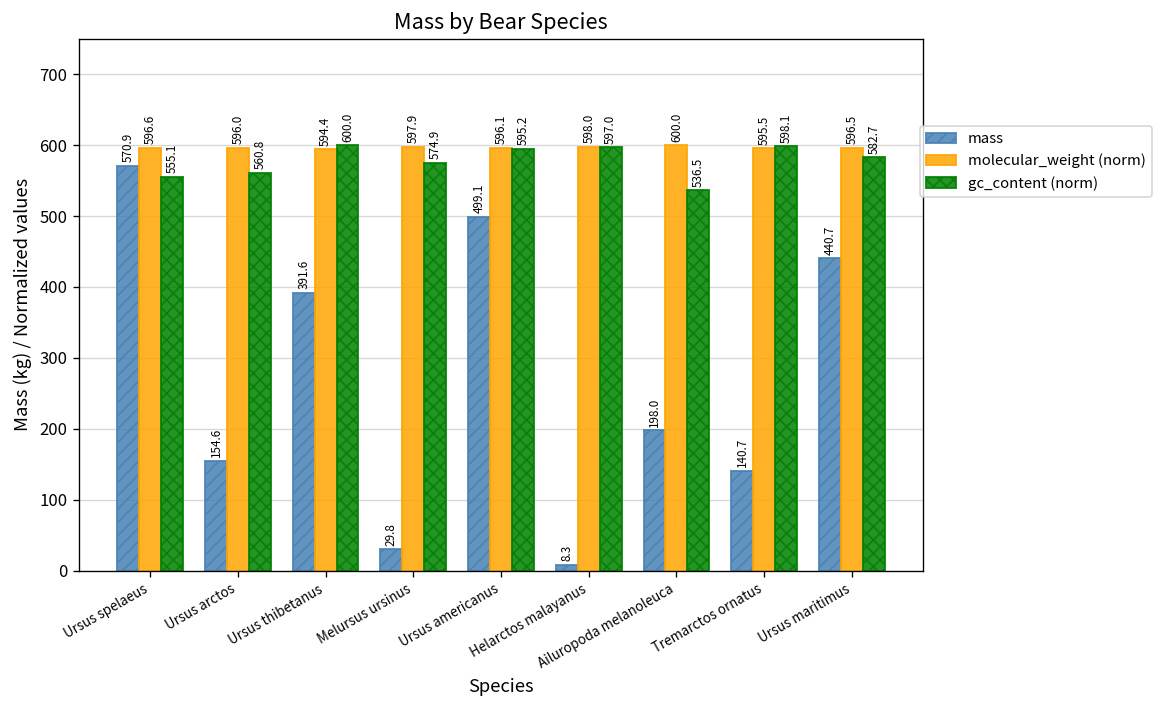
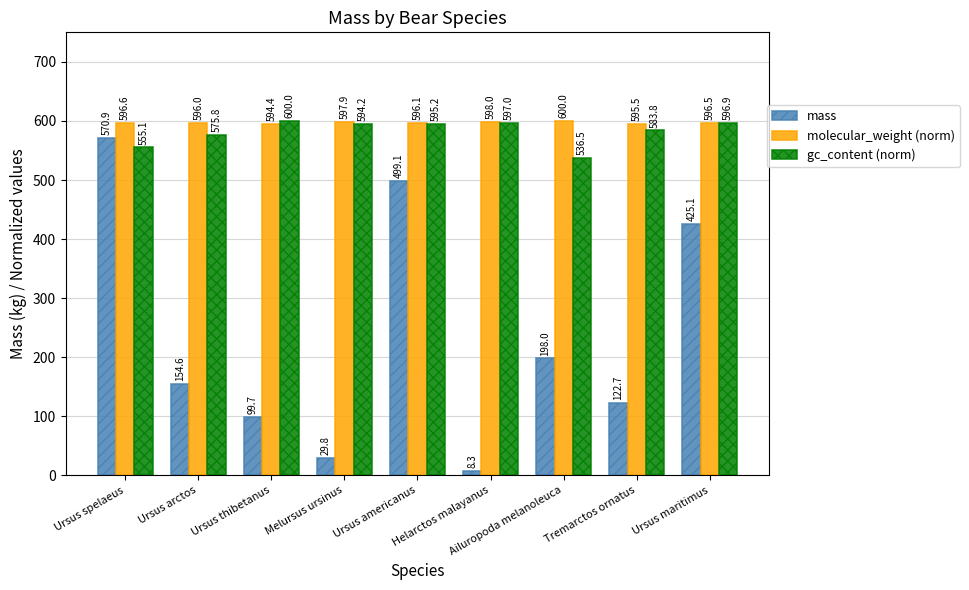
  {
    "mass": {
      "Ursus spelaeus": 570.9,
      "Ursus arctos": 154.6,
-     "Ursus thibetanus": 391.6,
+     "Ursus thibetanus": 99.7,
      "Melursus ursinus": 29.8,
      "Ursus americanus": 499.1,
      "Helarctos malayanus": 8.3,
      "Ailuropoda melanoleuca": 198.0,
-     "Tremarctos ornatus": 140.7,
-     "Ursus maritimus": 440.7
+     "Tremarctos ornatus": 122.7,
+     "Ursus maritimus": 425.1
    },
    "molecular_weight (norm)": {
      "Ursus spelaeus": 596.6,
      "Ursus arctos": 596.0,
      "Ursus thibetanus": 594.4,
      "Melursus ursinus": 597.9,
      "Ursus americanus": 596.1,
      "Helarctos malayanus": 598.0,
      "Ailuropoda melanoleuca": 600.0,
      "Tremarctos ornatus": 595.5,
      "Ursus maritimus": 596.5
    },
    "gc_content (norm)": {
      "Ursus spelaeus": 555.1,
-     "Ursus arctos": 560.8,
+     "Ursus arctos": 575.8,
      "Ursus thibetanus": 600.0,
-     "Melursus ursinus": 574.9,
+     "Melursus ursinus": 594.2,
      "Ursus americanus": 595.2,
      "Helarctos malayanus": 597.0,
      "Ailuropoda melanoleuca": 536.5,
-     "Tremarctos ornatus": 598.1,
-     "Ursus maritimus": 582.7
+     "Tremarctos ornatus": 583.8,
+     "Ursus maritimus": 596.9
    }
  }
